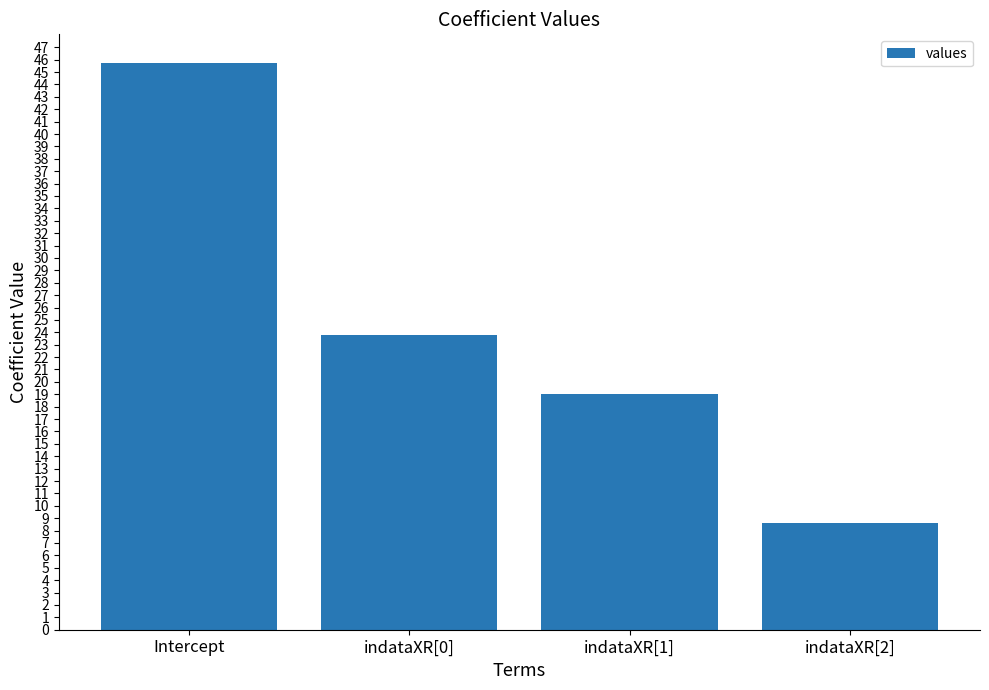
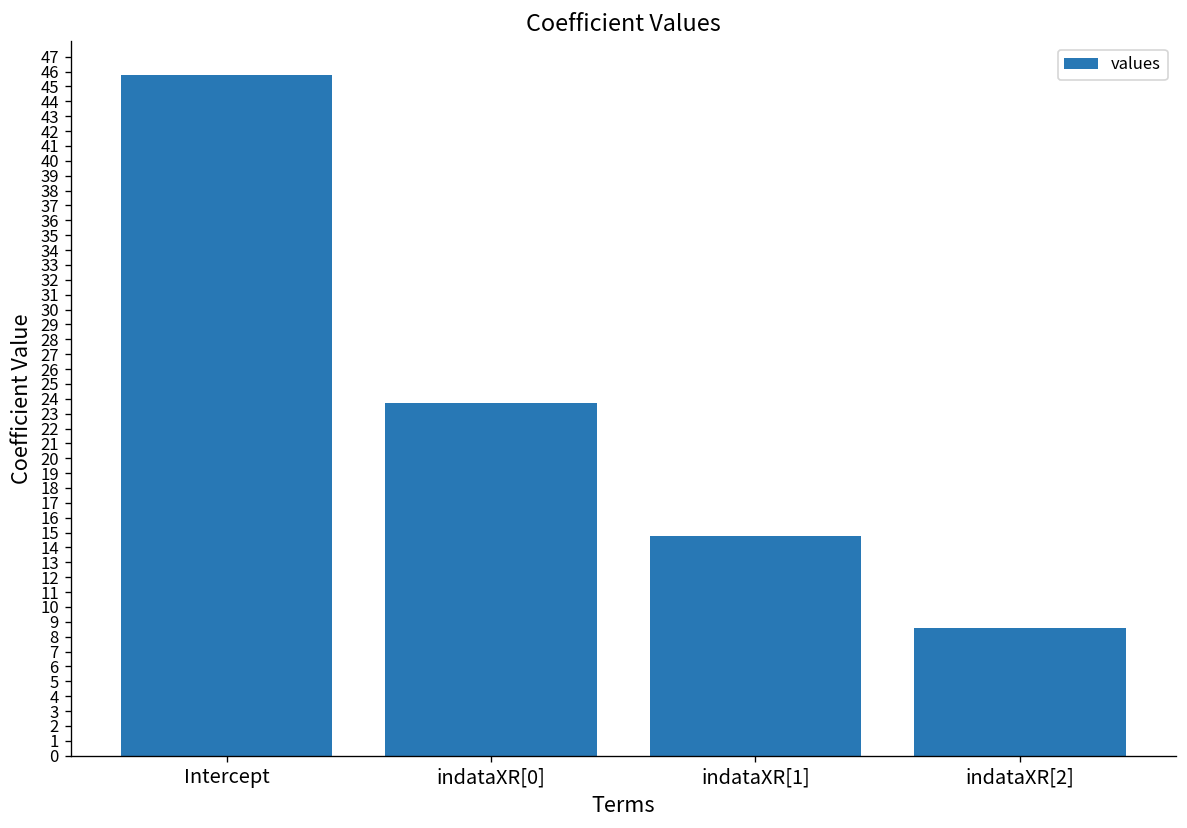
  {
    "Intercept": 45.8,
    "indataXR[0]": 23.7,
-   "indataXR[1]": 19.1,
+   "indataXR[1]": 14.8,
    "indataXR[2]": 8.6
  }
